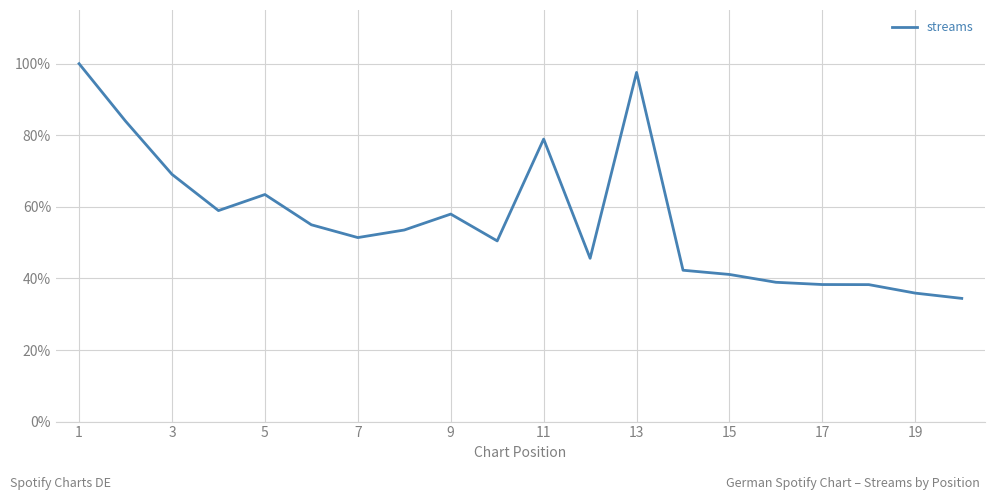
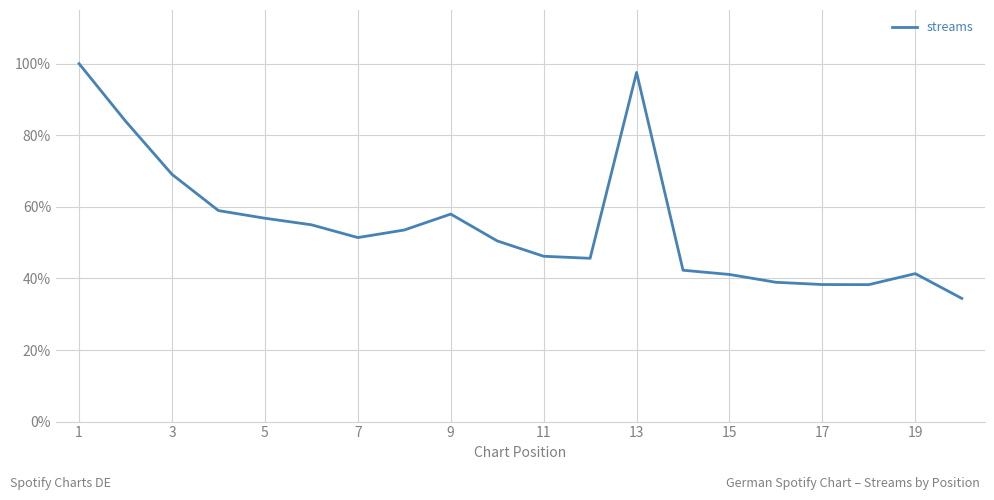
  {
    "1": "100%",
    "3": "69%",
-   "5": "63%",
+   "5": "57%",
    "7": "51%",
    "9": "58%",
-   "11": "79%",
+   "11": "46%",
    "13": "98%",
    "15": "41%",
    "17": "38%",
-   "19": "36%"
+   "19": "41%"
  }
